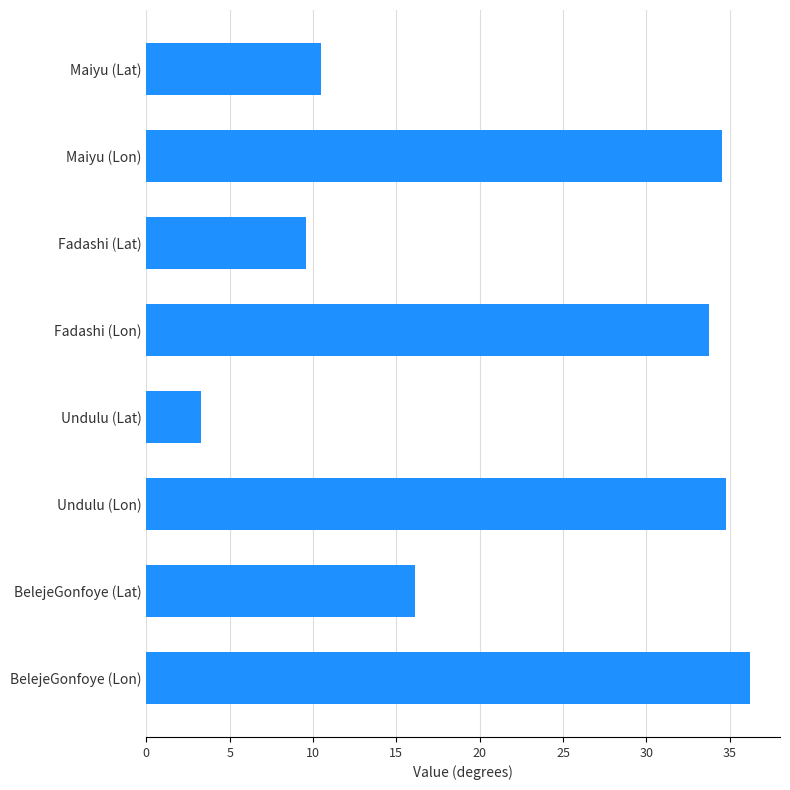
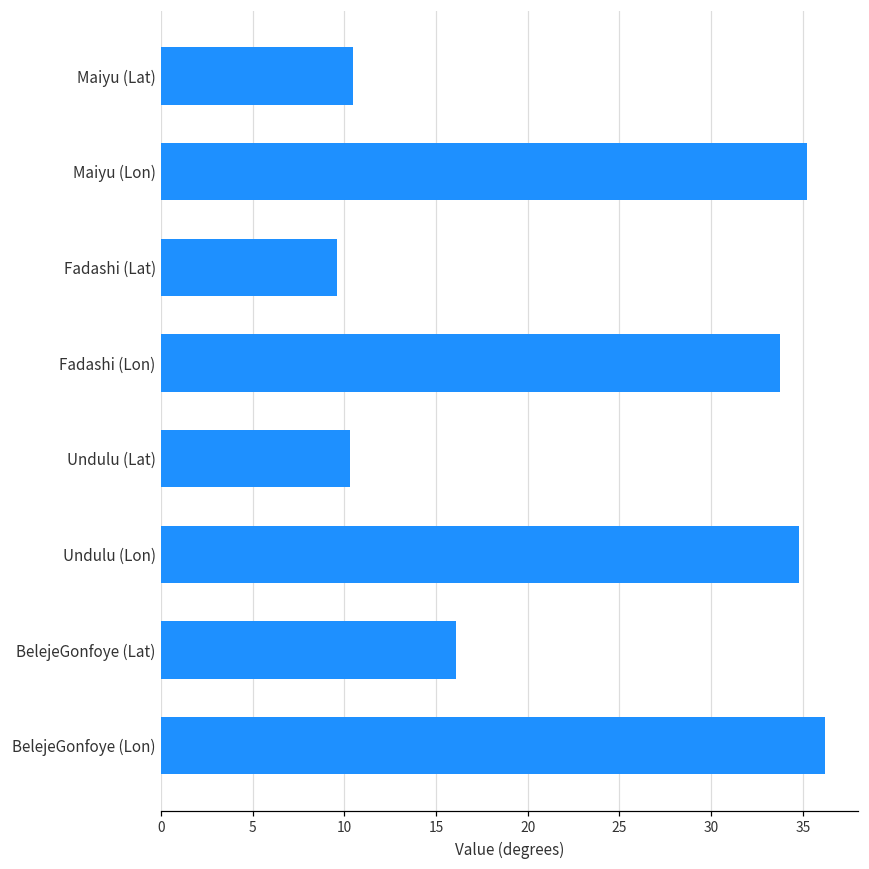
  {
    "Maiyu (Lat)": 10.5,
-   "Maiyu (Lon)": 34.5,
+   "Maiyu (Lon)": 35.2,
    "Fadashi (Lat)": 9.6,
    "Fadashi (Lon)": 33.7,
-   "Undulu (Lat)": 3.3,
+   "Undulu (Lat)": 10.3,
    "Undulu (Lon)": 34.8,
    "BelejeGonfoye (Lat)": 16.1,
    "BelejeGonfoye (Lon)": 36.2
  }
